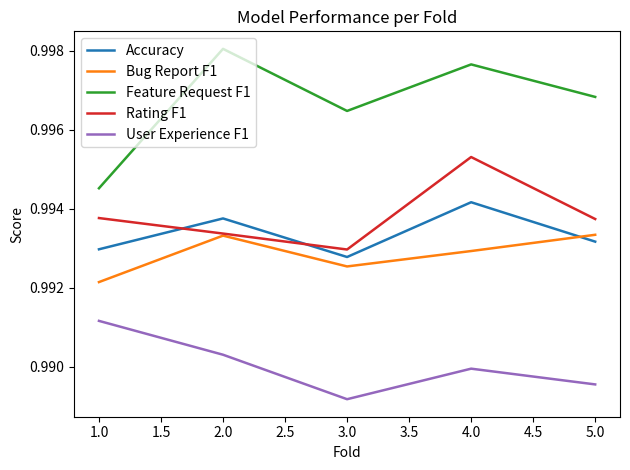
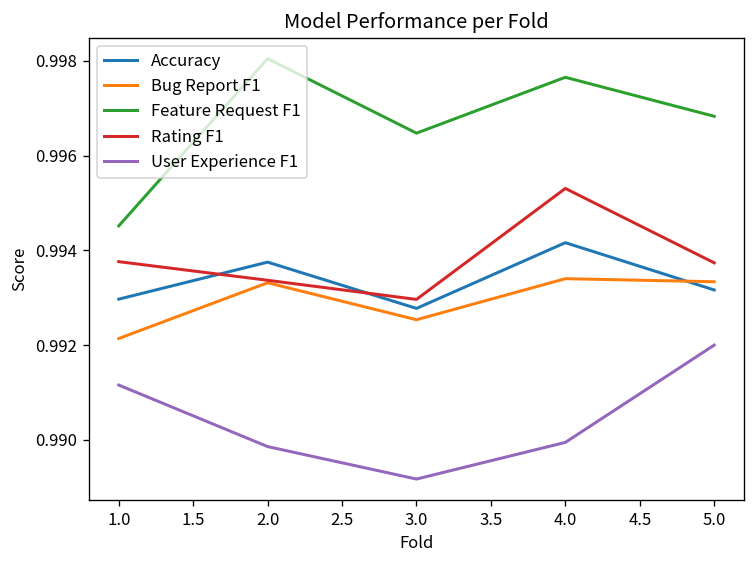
  {
    "Accuracy": {
      "1.0": 0.9930,
      "2.0": 0.9938,
      "3.0": 0.9928,
      "4.0": 0.9942,
      "5.0": 0.9932
    },
    "Bug Report F1": {
      "1.0": 0.9921,
      "3.0": 0.9925,
-     "4.0": 0.9929,
+     "4.0": 0.9934,
      "5.0": 0.9933
    },
    "Feature Request F1": {
      "1.0": 0.9945,
      "3.0": 0.9965,
      "4.0": 0.9977,
      "5.0": 0.9968
    },
    "Rating F1": {
      "1.0": 0.9938,
      "3.0": 0.9930,
      "4.0": 0.9953,
      "5.0": 0.9937
    },
    "User Experience F1": {
      "1.0": 0.9912,
-     "2.0": 0.9903,
+     "2.0": 0.9899,
      "3.0": 0.9892,
      "4.0": 0.9899,
-     "5.0": 0.9895
+     "5.0": 0.9920
    }
  }
